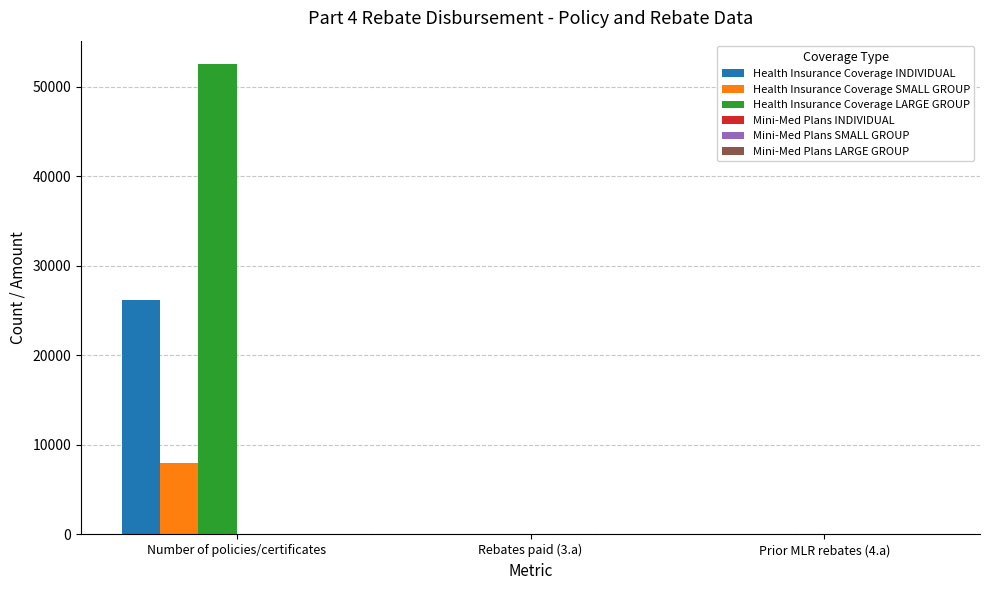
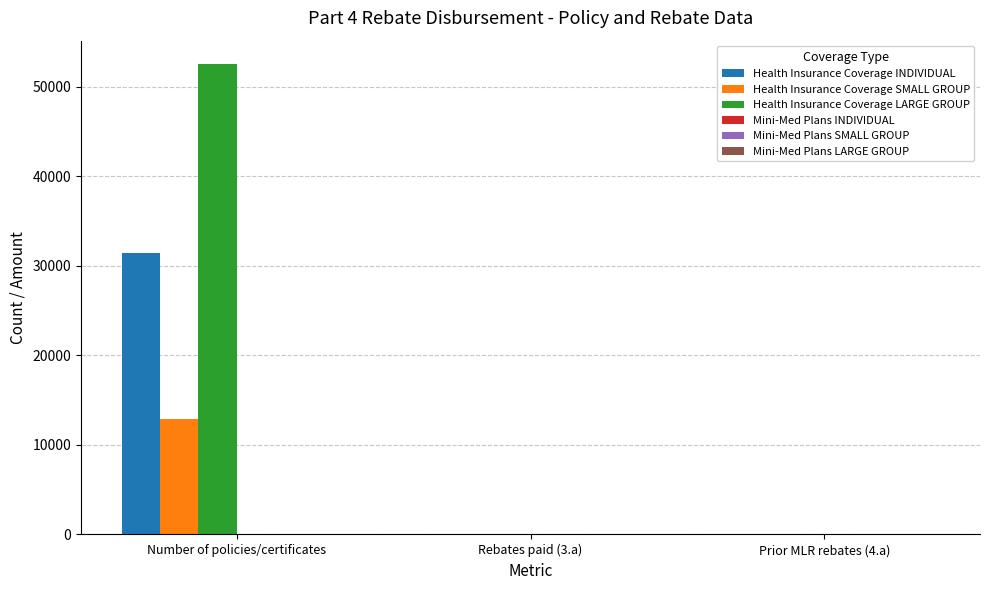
  {
    "Health Insurance Coverage INDIVIDUAL": {
-     "Number of policies/certificates": 26000,
+     "Number of policies/certificates": 31000,
      "Rebates paid (3.a)": 0,
      "Prior MLR rebates (4.a)": 0
    },
    "Health Insurance Coverage SMALL GROUP": {
-     "Number of policies/certificates": 8000,
+     "Number of policies/certificates": 13000,
      "Rebates paid (3.a)": 0,
      "Prior MLR rebates (4.a)": 0
    },
    "Health Insurance Coverage LARGE GROUP": {
      "Number of policies/certificates": 53000,
      "Rebates paid (3.a)": 0,
      "Prior MLR rebates (4.a)": 0
    },
    "Mini-Med Plans INDIVIDUAL": {
      "Number of policies/certificates": 0,
      "Rebates paid (3.a)": 0,
      "Prior MLR rebates (4.a)": 0
    },
    "Mini-Med Plans SMALL GROUP": {
      "Number of policies/certificates": 0,
      "Rebates paid (3.a)": 0,
      "Prior MLR rebates (4.a)": 0
    },
    "Mini-Med Plans LARGE GROUP": {
      "Number of policies/certificates": 0,
      "Rebates paid (3.a)": 0,
      "Prior MLR rebates (4.a)": 0
    }
  }
